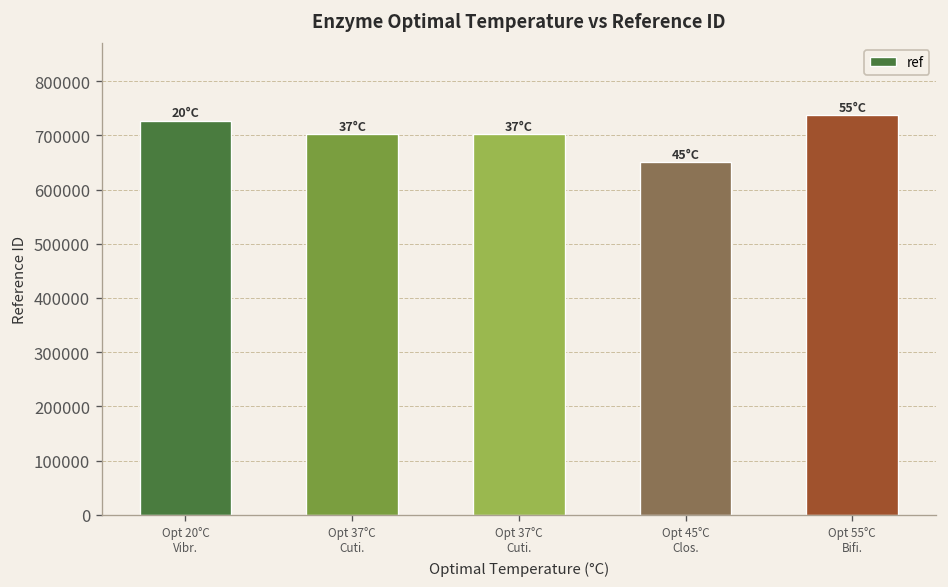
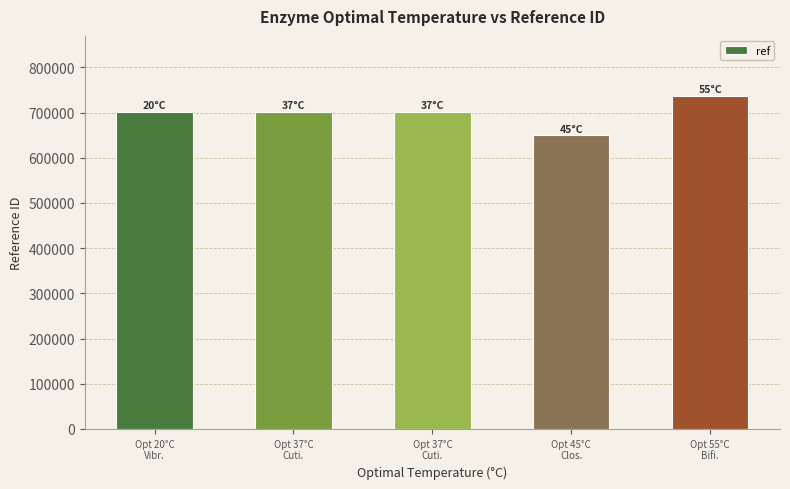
  {
-   "Opt 20°C Vibr.": 730000
+   "Opt 20°C Vibr.": 700000
  }
